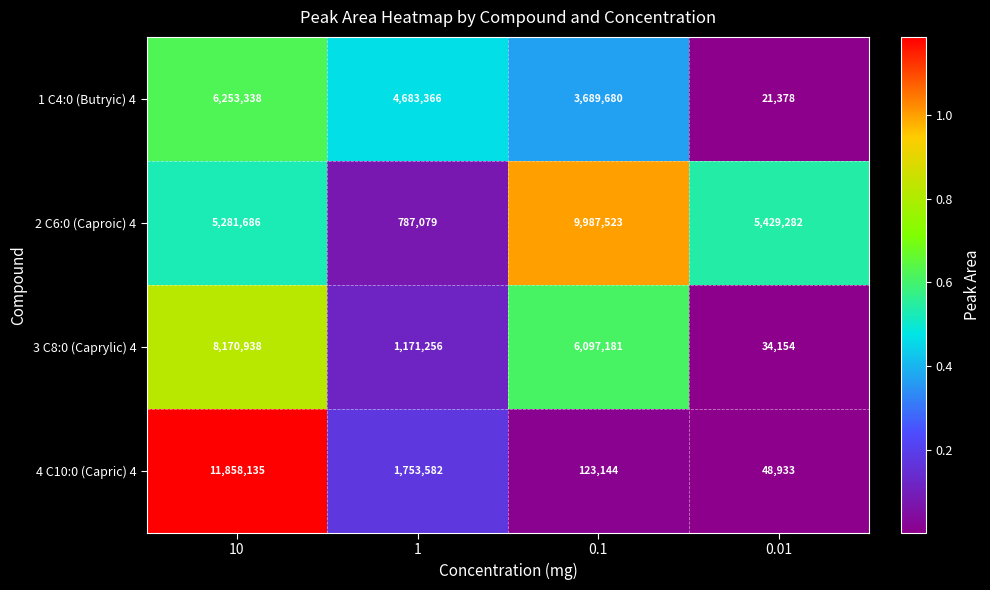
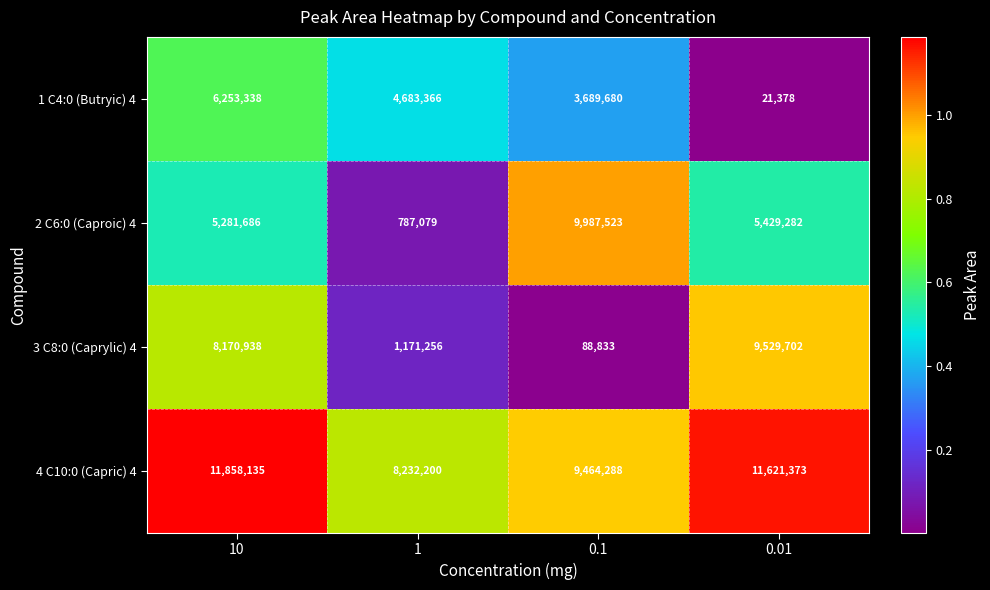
  {
    "1 C4:0 (Butryic) 4": {
      "10": "6,253,338",
      "1": "4,683,366",
      "0.1": "3,689,680",
      "0.01": "21,378"
    },
    "2 C6:0 (Caproic) 4": {
      "10": "5,281,686",
      "1": "787,079",
      "0.1": "9,987,523",
      "0.01": "5,429,282"
    },
    "3 C8:0 (Caprylic) 4": {
      "10": "8,170,938",
      "1": "1,171,256",
-     "0.1": "6,097,181",
-     "0.01": "34,154"
+     "0.1": "88,833",
+     "0.01": "9,529,702"
    },
    "4 C10:0 (Capric) 4": {
      "10": "11,858,135",
-     "1": "1,753,582",
-     "0.1": "123,144",
-     "0.01": "48,933"
+     "1": "8,232,200",
+     "0.1": "9,464,288",
+     "0.01": "11,621,373"
    }
  }
